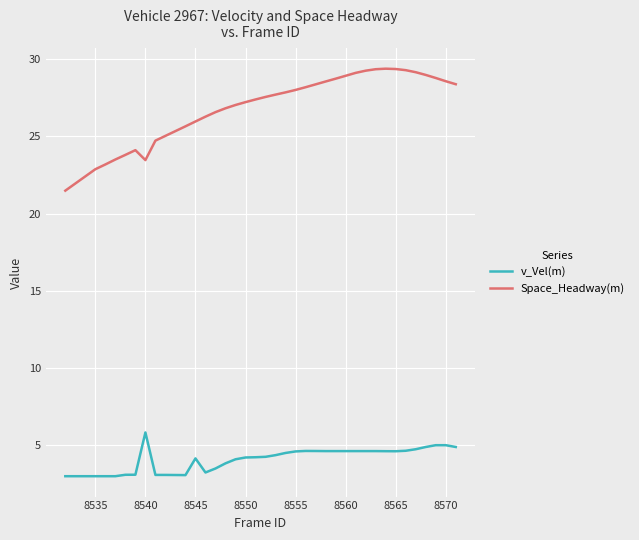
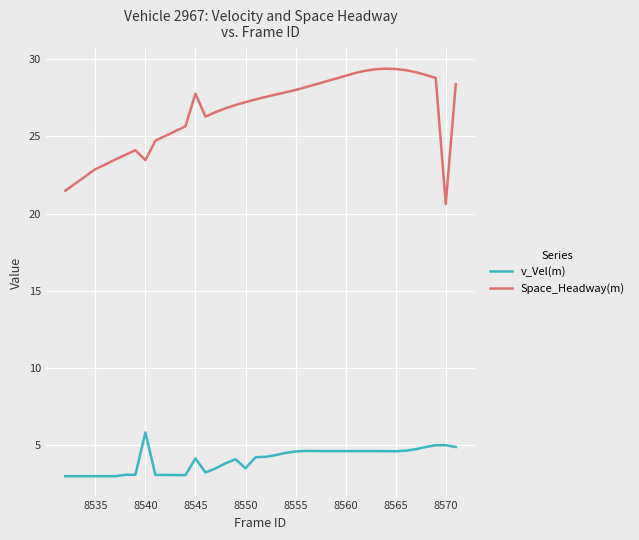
  {
    "v_Vel(m)": {
      "8535": 3.0,
      "8540": 5.8,
      "8545": 4.2,
-     "8550": 4.2,
+     "8550": 3.5,
      "8555": 4.6,
      "8560": 4.6,
      "8565": 4.6,
      "8570": 5.0
    },
    "Space_Headway(m)": {
      "8535": 22.9,
      "8540": 23.5,
-     "8545": 26.0,
+     "8545": 27.8,
      "8550": 27.2,
      "8555": 28.0,
      "8560": 28.9,
      "8565": 29.4,
-     "8570": 28.6
+     "8570": 20.6
    }
  }
